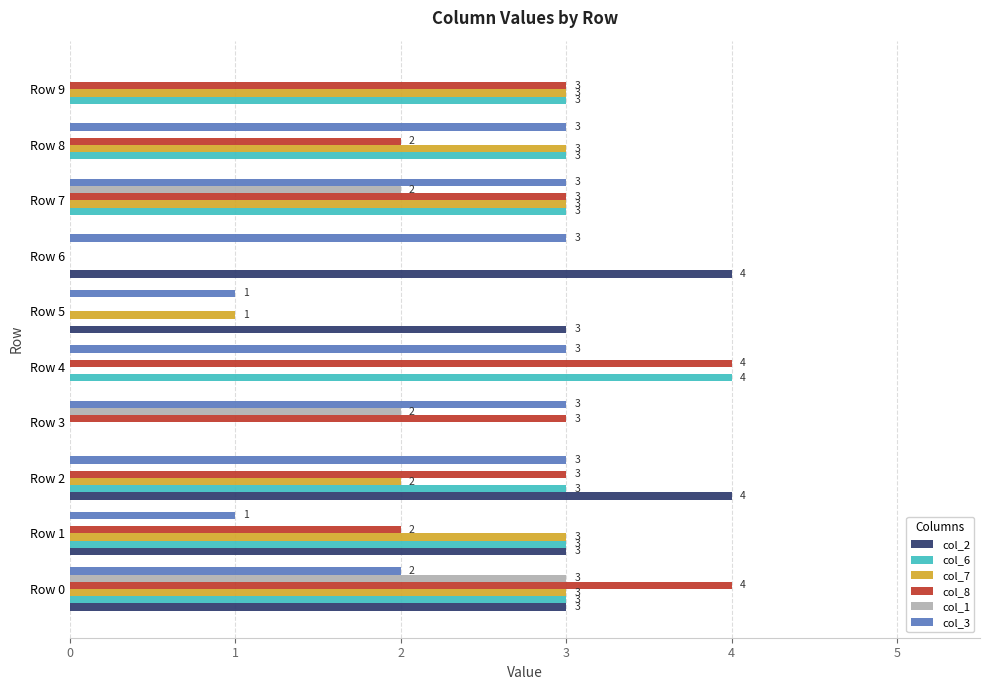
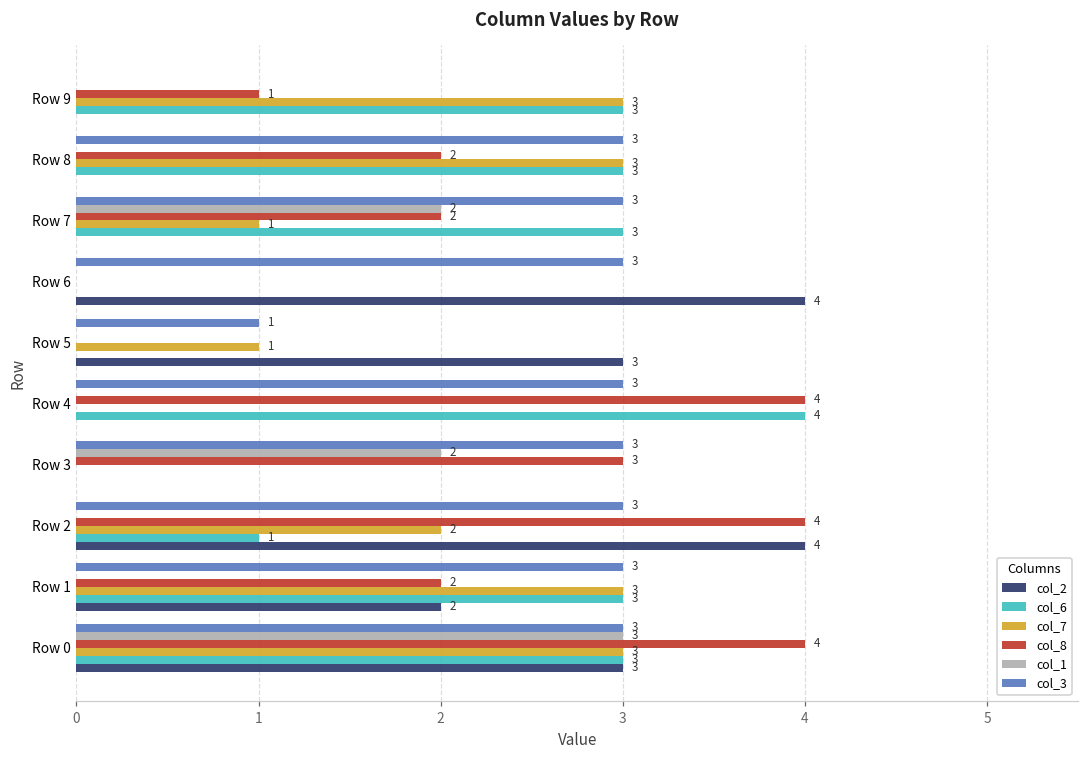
  {
    "col_2": {
      "Row 6": 4,
      "Row 5": 3,
      "Row 2": 4,
-     "Row 1": 3
+     "Row 1": 2
    },
    "col_6": {
      "Row 4": 4,
-     "Row 2": 3
+     "Row 2": 1
    },
    "col_7": {
-     "Row 7": 3,
+     "Row 7": 1,
      "Row 5": 1,
      "Row 2": 2
    },
    "col_8": {
-     "Row 9": 3,
+     "Row 9": 1,
      "Row 8": 2,
-     "Row 7": 3,
+     "Row 7": 2,
      "Row 4": 4,
      "Row 3": 3,
-     "Row 2": 3,
+     "Row 2": 4,
      "Row 1": 2,
      "Row 0": 4
    },
    "col_1": {
      "Row 7": 2,
      "Row 3": 2,
      "Row 0": 3
    },
    "col_3": {
      "Row 8": 3,
      "Row 7": 3,
      "Row 6": 3,
      "Row 5": 1,
      "Row 4": 3,
      "Row 3": 3,
      "Row 2": 3,
-     "Row 1": 1,
-     "Row 0": 2
+     "Row 1": 3,
+     "Row 0": 3
    }
  }
